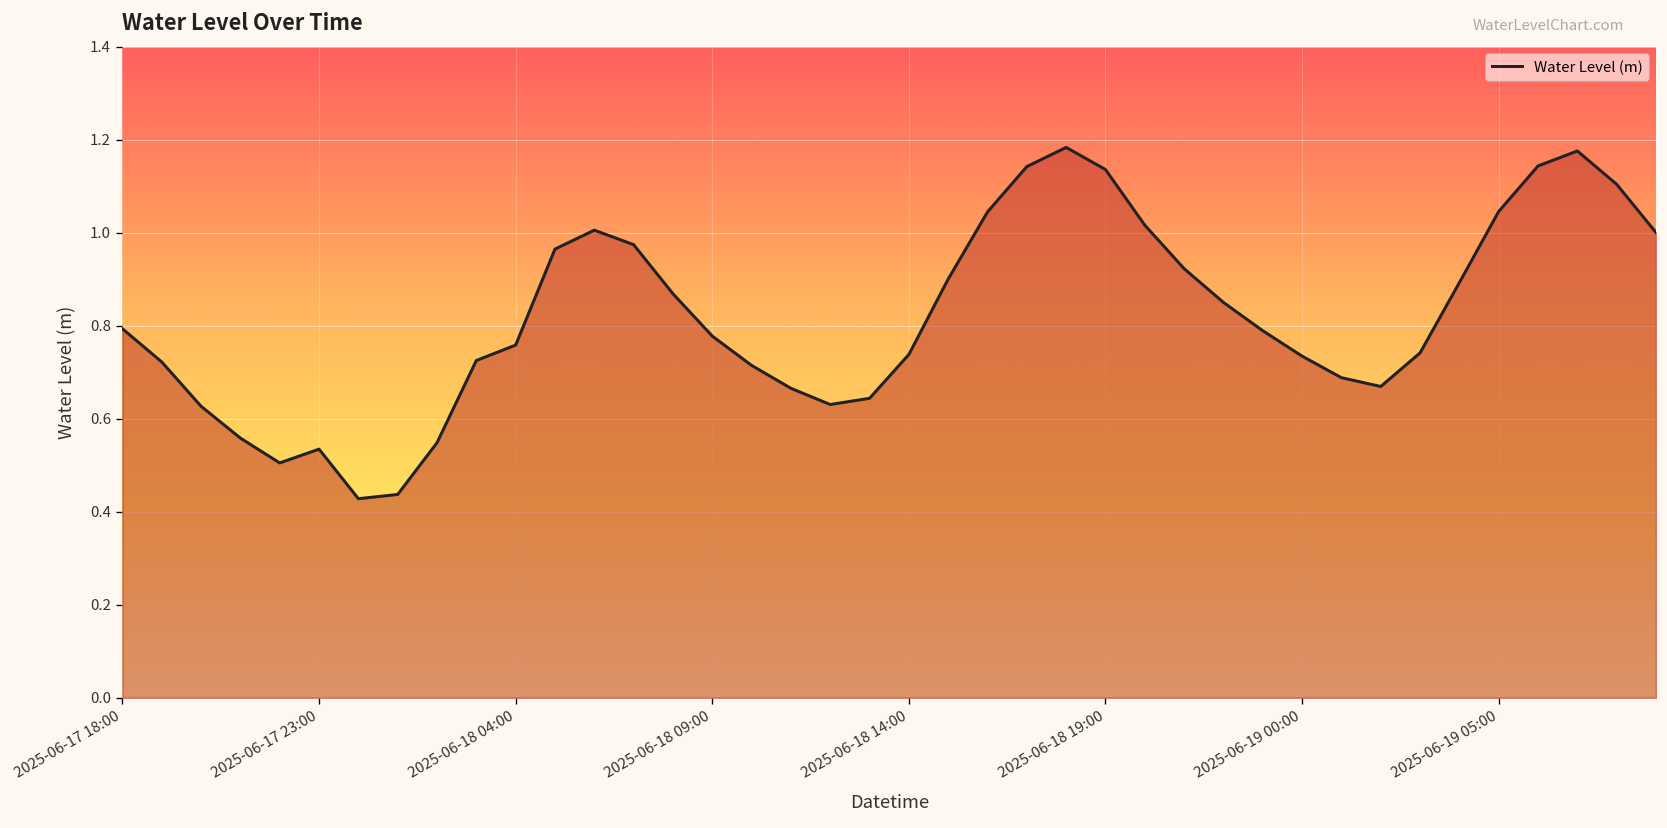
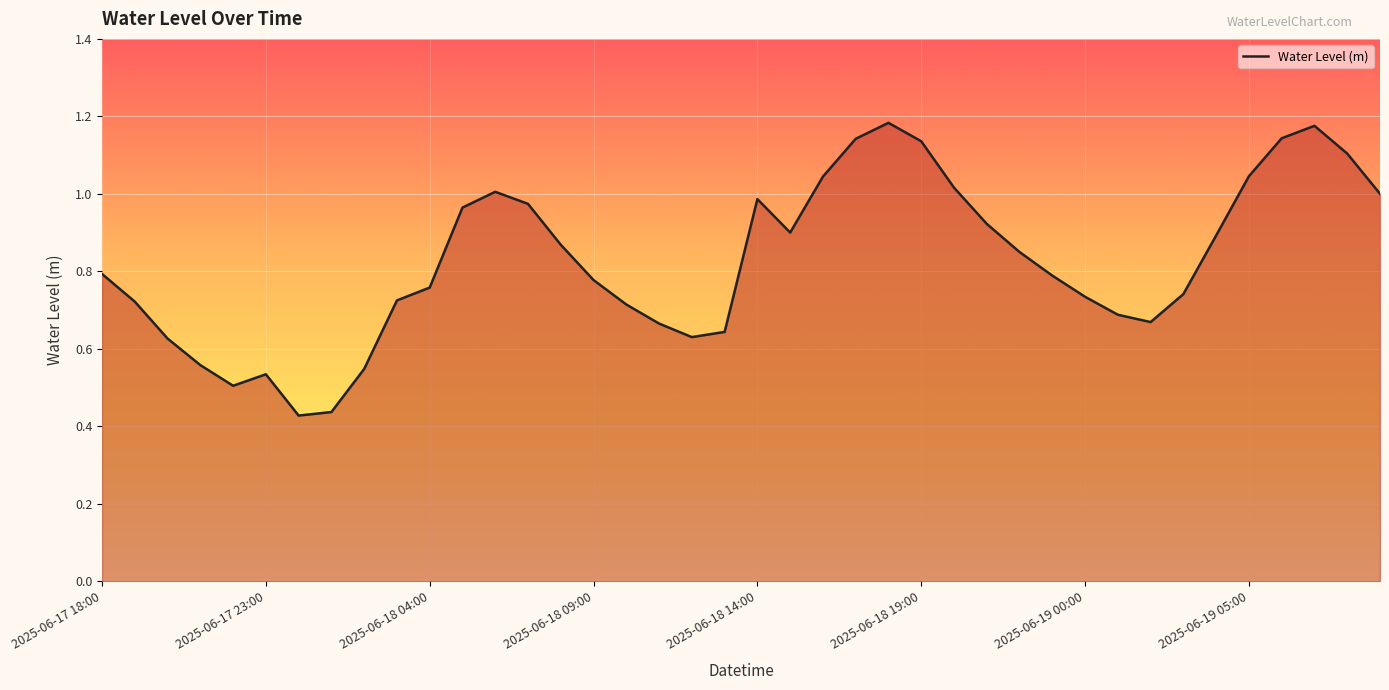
  {
    "2025-06-17 18:00": 0.79,
    "2025-06-17 23:00": 0.53,
    "2025-06-18 04:00": 0.76,
    "2025-06-18 09:00": 0.78,
-   "2025-06-18 14:00": 0.74,
+   "2025-06-18 14:00": 0.99,
    "2025-06-18 19:00": 1.14,
    "2025-06-19 00:00": 0.73,
    "2025-06-19 05:00": 1.05
  }
